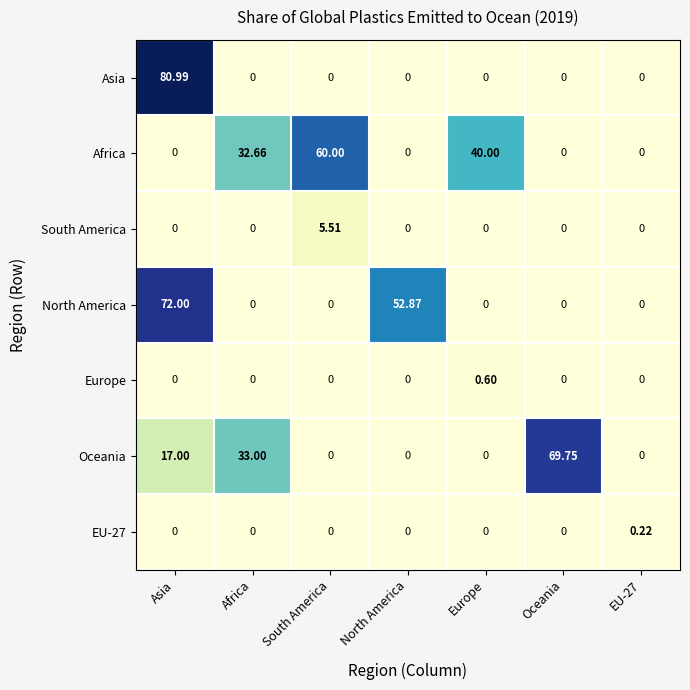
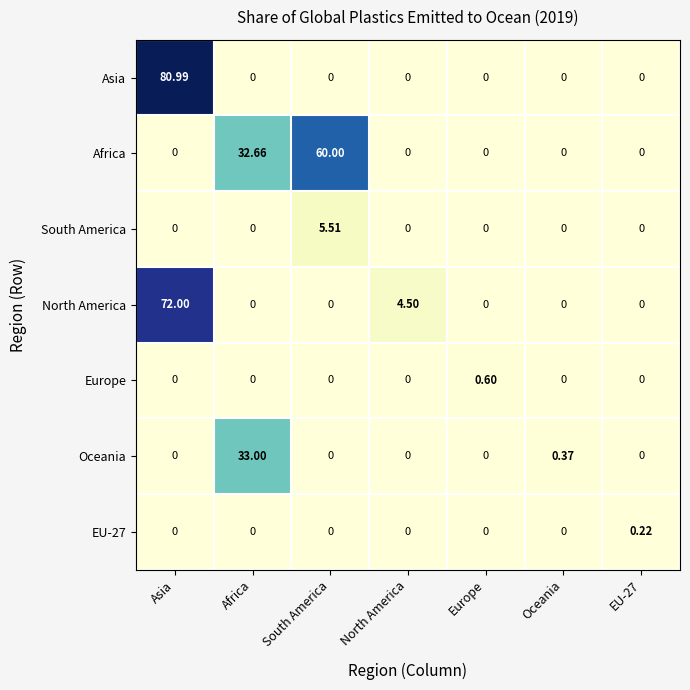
  {
    "Asia": {
      "Asia": 80.99,
      "Africa": 0,
      "South America": 0,
      "North America": 0,
      "Europe": 0,
      "Oceania": 0,
      "EU-27": 0
    },
    "Africa": {
      "Asia": 0,
      "Africa": 32.66,
      "South America": 60.00,
      "North America": 0,
-     "Europe": 40.00,
+     "Europe": 0,
      "Oceania": 0,
      "EU-27": 0
    },
    "South America": {
      "Asia": 0,
      "Africa": 0,
      "South America": 5.51,
      "North America": 0,
      "Europe": 0,
      "Oceania": 0,
      "EU-27": 0
    },
    "North America": {
      "Asia": 72.00,
      "Africa": 0,
      "South America": 0,
-     "North America": 52.87,
+     "North America": 4.50,
      "Europe": 0,
      "Oceania": 0,
      "EU-27": 0
    },
    "Europe": {
      "Asia": 0,
      "Africa": 0,
      "South America": 0,
      "North America": 0,
      "Europe": 0.60,
      "Oceania": 0,
      "EU-27": 0
    },
    "Oceania": {
-     "Asia": 17.00,
+     "Asia": 0,
      "Africa": 33.00,
      "South America": 0,
      "North America": 0,
      "Europe": 0,
-     "Oceania": 69.75,
+     "Oceania": 0.37,
      "EU-27": 0
    },
    "EU-27": {
      "Asia": 0,
      "Africa": 0,
      "South America": 0,
      "North America": 0,
      "Europe": 0,
      "Oceania": 0,
      "EU-27": 0.22
    }
  }
